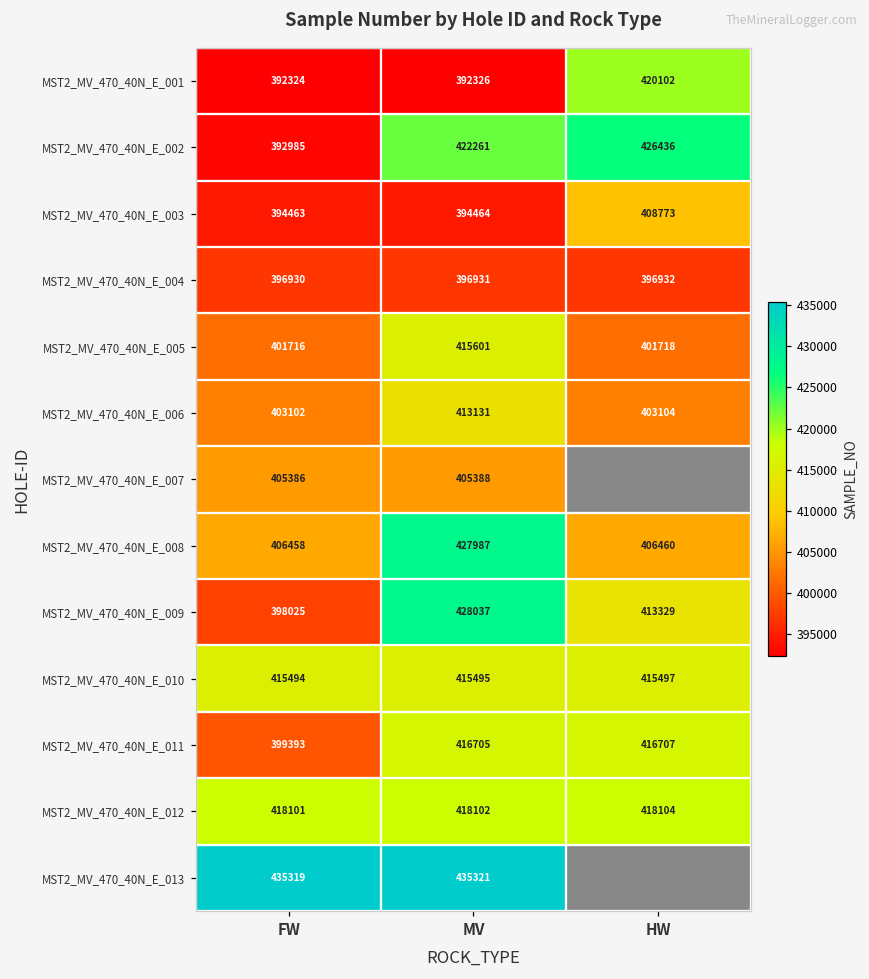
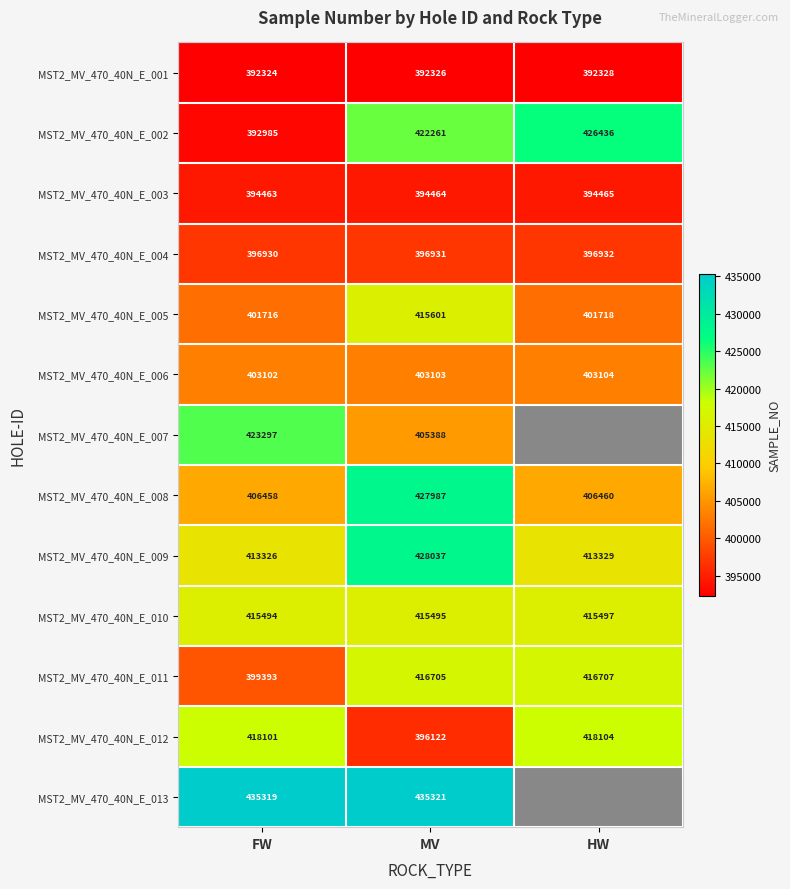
  {
    "MST2_MV_470_40N_E_001": {
      "FW": 392324,
      "MV": 392326,
-     "HW": 420102
+     "HW": 392328
    },
    "MST2_MV_470_40N_E_002": {
      "FW": 392985,
      "MV": 422261,
      "HW": 426436
    },
    "MST2_MV_470_40N_E_003": {
      "FW": 394463,
      "MV": 394464,
-     "HW": 408773
+     "HW": 394465
    },
    "MST2_MV_470_40N_E_004": {
      "FW": 396930,
      "MV": 396931,
      "HW": 396932
    },
    "MST2_MV_470_40N_E_005": {
      "FW": 401716,
      "MV": 415601,
      "HW": 401718
    },
    "MST2_MV_470_40N_E_006": {
      "FW": 403102,
-     "MV": 413131,
+     "MV": 403103,
      "HW": 403104
    },
    "MST2_MV_470_40N_E_007": {
-     "FW": 405386,
+     "FW": 423297,
      "MV": 405388
    },
    "MST2_MV_470_40N_E_008": {
      "FW": 406458,
      "MV": 427987,
      "HW": 406460
    },
    "MST2_MV_470_40N_E_009": {
-     "FW": 398025,
+     "FW": 413326,
      "MV": 428037,
      "HW": 413329
    },
    "MST2_MV_470_40N_E_010": {
      "FW": 415494,
      "MV": 415495,
      "HW": 415497
    },
    "MST2_MV_470_40N_E_011": {
      "FW": 399393,
      "MV": 416705,
      "HW": 416707
    },
    "MST2_MV_470_40N_E_012": {
      "FW": 418101,
-     "MV": 418102,
+     "MV": 396122,
      "HW": 418104
    },
    "MST2_MV_470_40N_E_013": {
      "FW": 435319,
      "MV": 435321
    }
  }
